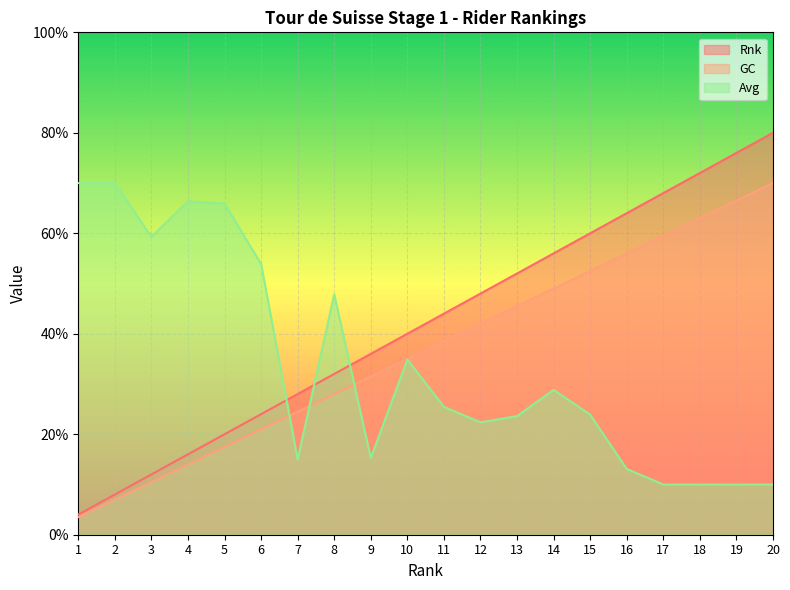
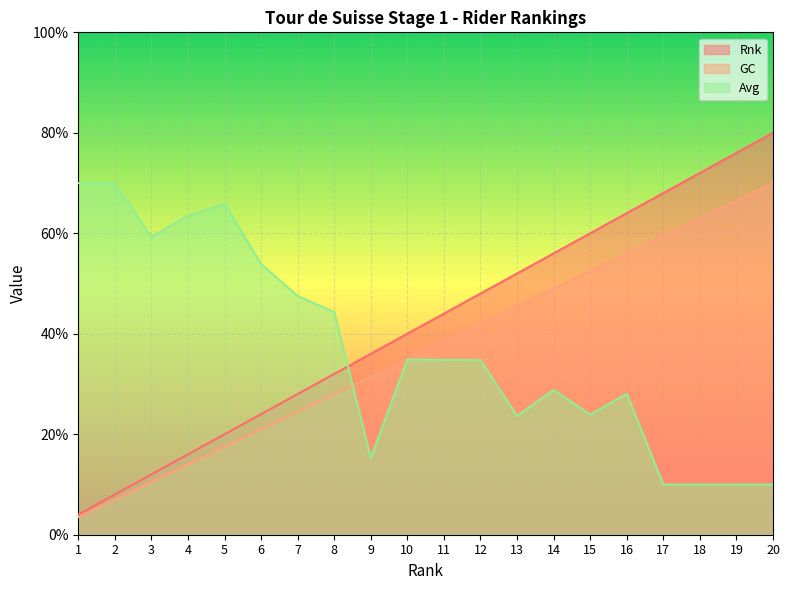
  {
    "Avg": {
      "1": "70%",
      "2": "70%",
      "3": "59%",
-     "4": "66%",
+     "4": "64%",
      "5": "66%",
      "6": "54%",
-     "7": "15%",
-     "8": "48%",
+     "7": "48%",
+     "8": "44%",
      "9": "15%",
-     "11": "25%",
-     "12": "22%",
+     "11": "35%",
+     "12": "35%",
      "13": "24%",
      "14": "29%",
      "15": "24%",
-     "16": "13%",
+     "16": "28%",
      "17": "10%",
      "18": "10%",
      "19": "10%",
      "20": "10%"
    }
  }
